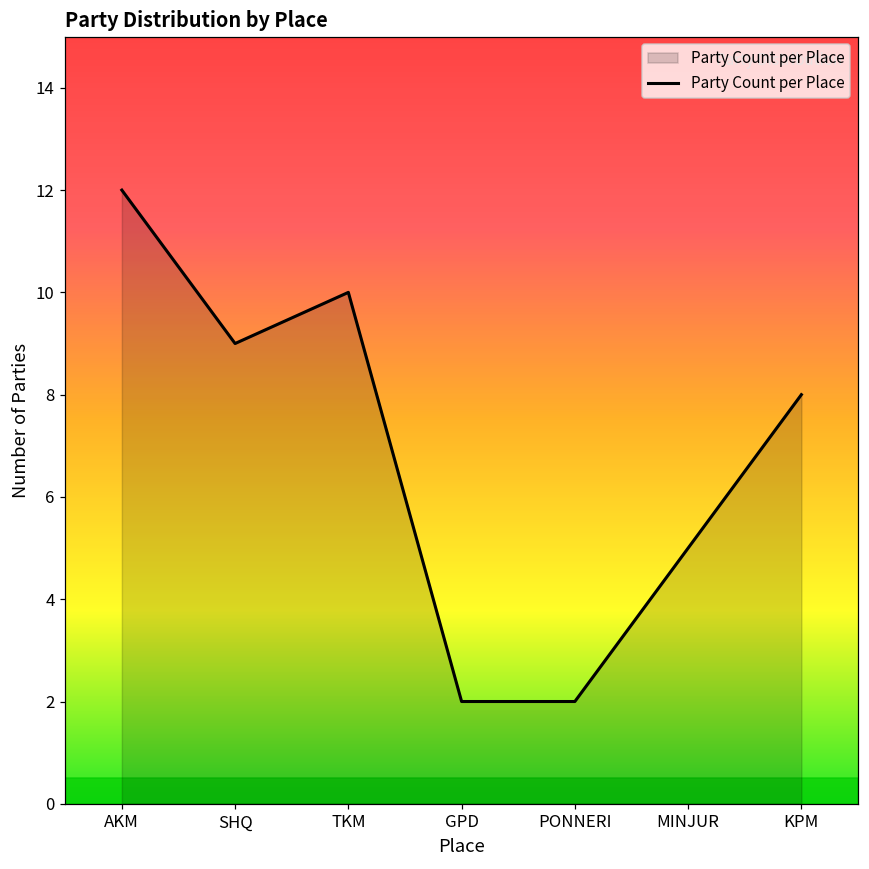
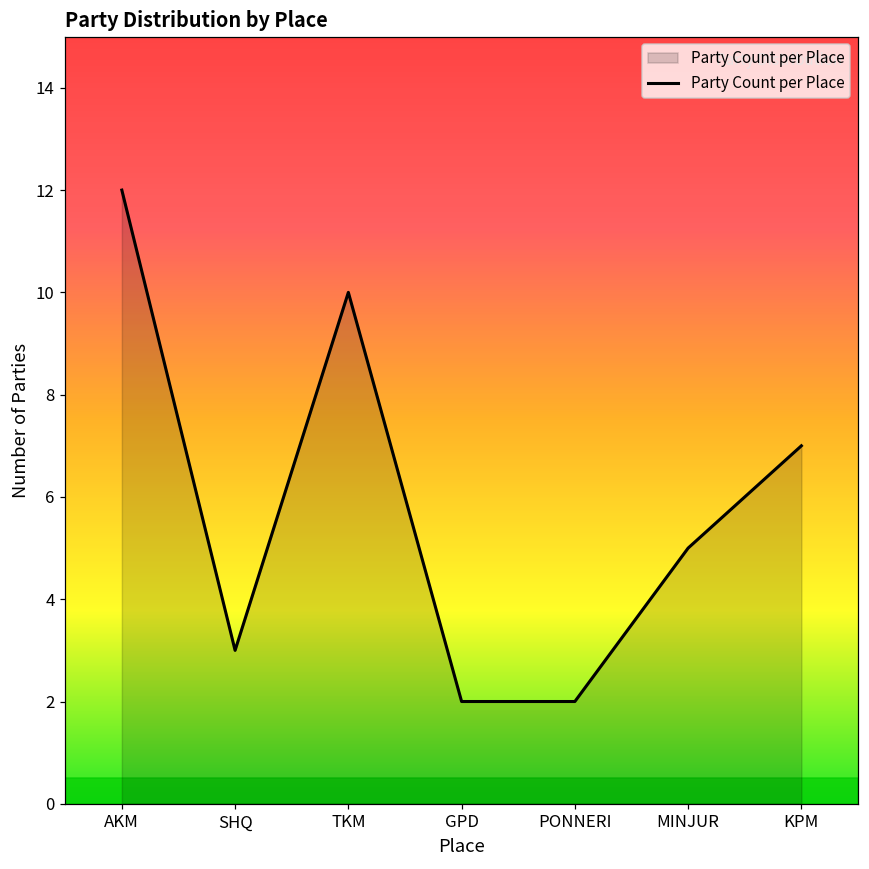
  {
    "AKM": 12,
-   "SHQ": 9,
+   "SHQ": 3,
    "TKM": 10,
    "GPD": 2,
    "PONNERI": 2,
    "MINJUR": 5,
-   "KPM": 8
+   "KPM": 7
  }
